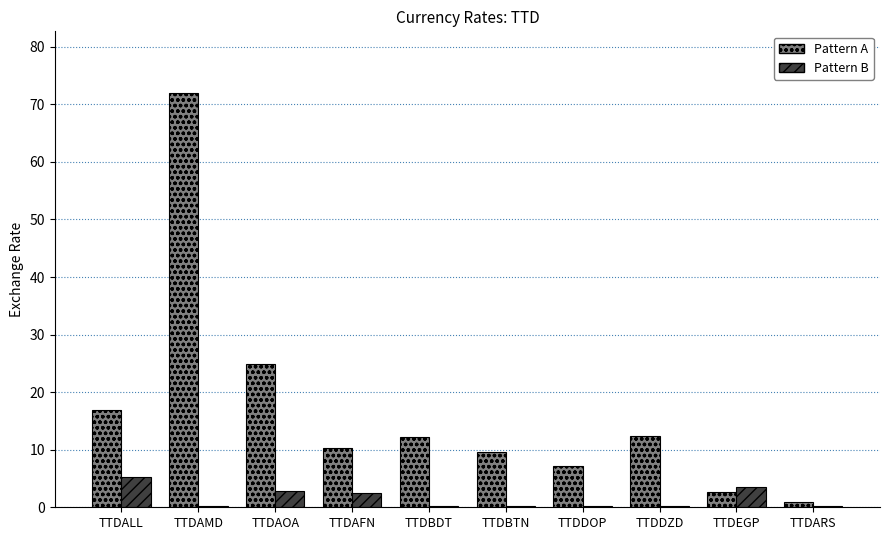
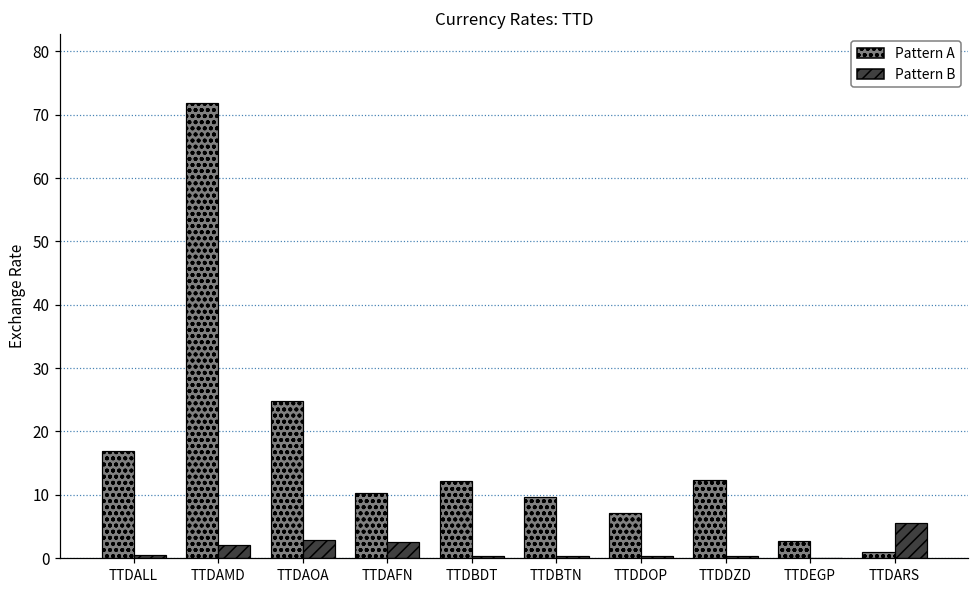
  {
    "Pattern A": {
      "TTDALL": 17,
      "TTDAMD": 72,
      "TTDAOA": 25,
      "TTDAFN": 10,
      "TTDBDT": 12,
      "TTDBTN": 10,
      "TTDDOP": 7,
      "TTDDZD": 12,
      "TTDEGP": 3,
      "TTDARS": 1
    },
    "Pattern B": {
-     "TTDALL": 5,
-     "TTDAMD": 0,
+     "TTDALL": 1,
+     "TTDAMD": 2,
      "TTDAOA": 3,
      "TTDAFN": 3,
-     "TTDEGP": 4,
-     "TTDARS": 0
+     "TTDEGP": 0,
+     "TTDARS": 6
    }
  }
